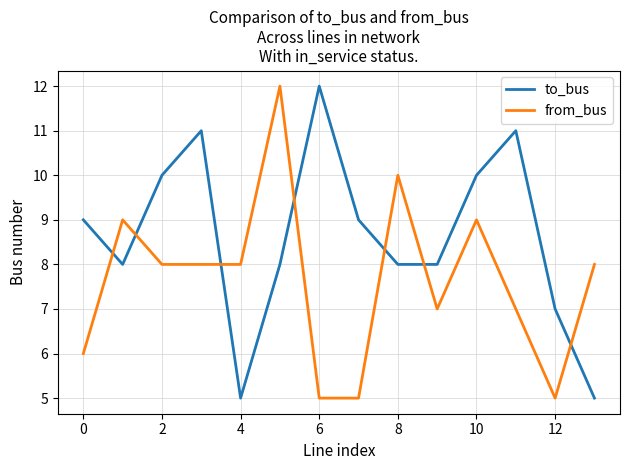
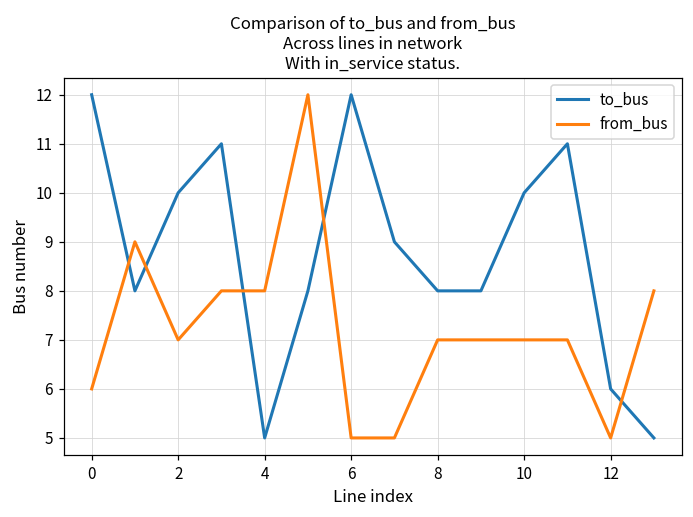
  {
    "to_bus": {
-     "0": 9,
+     "0": 12,
      "2": 10,
      "4": 5,
      "6": 12,
      "8": 8,
      "10": 10,
-     "12": 7
+     "12": 6
    },
    "from_bus": {
      "0": 6,
-     "2": 8,
+     "2": 7,
      "4": 8,
      "6": 5,
-     "8": 10,
-     "10": 9,
+     "8": 7,
+     "10": 7,
      "12": 5
    }
  }
